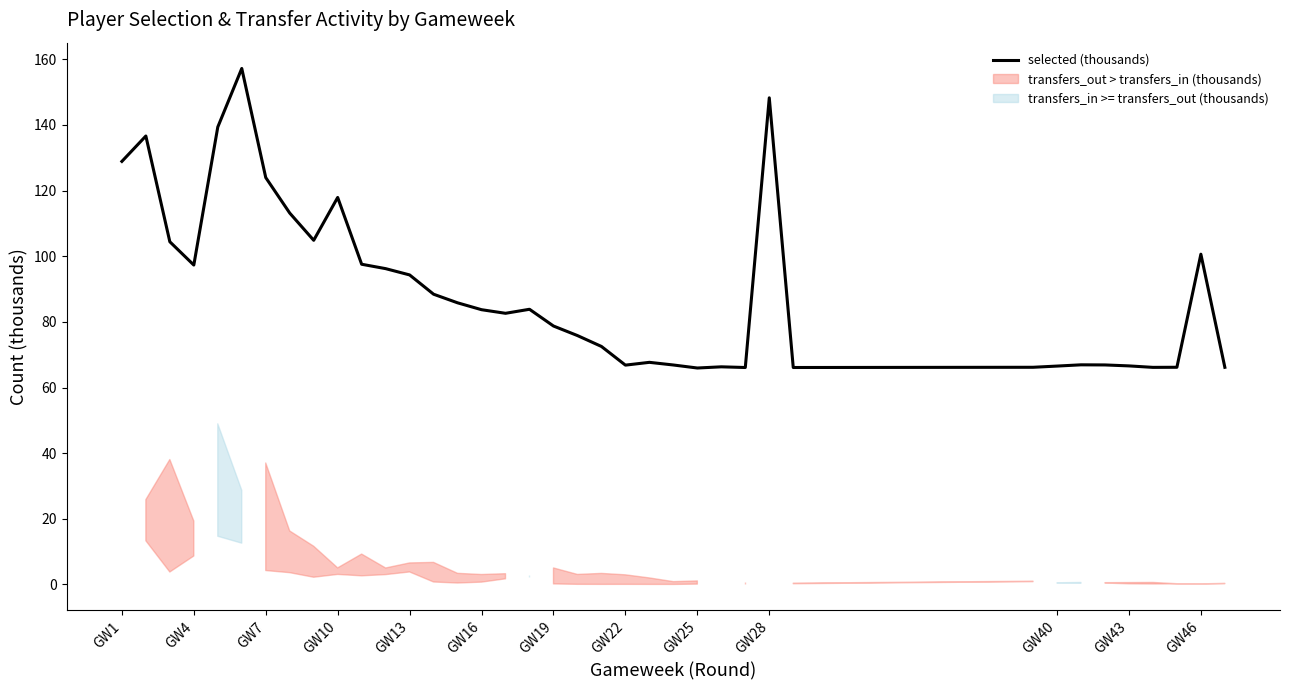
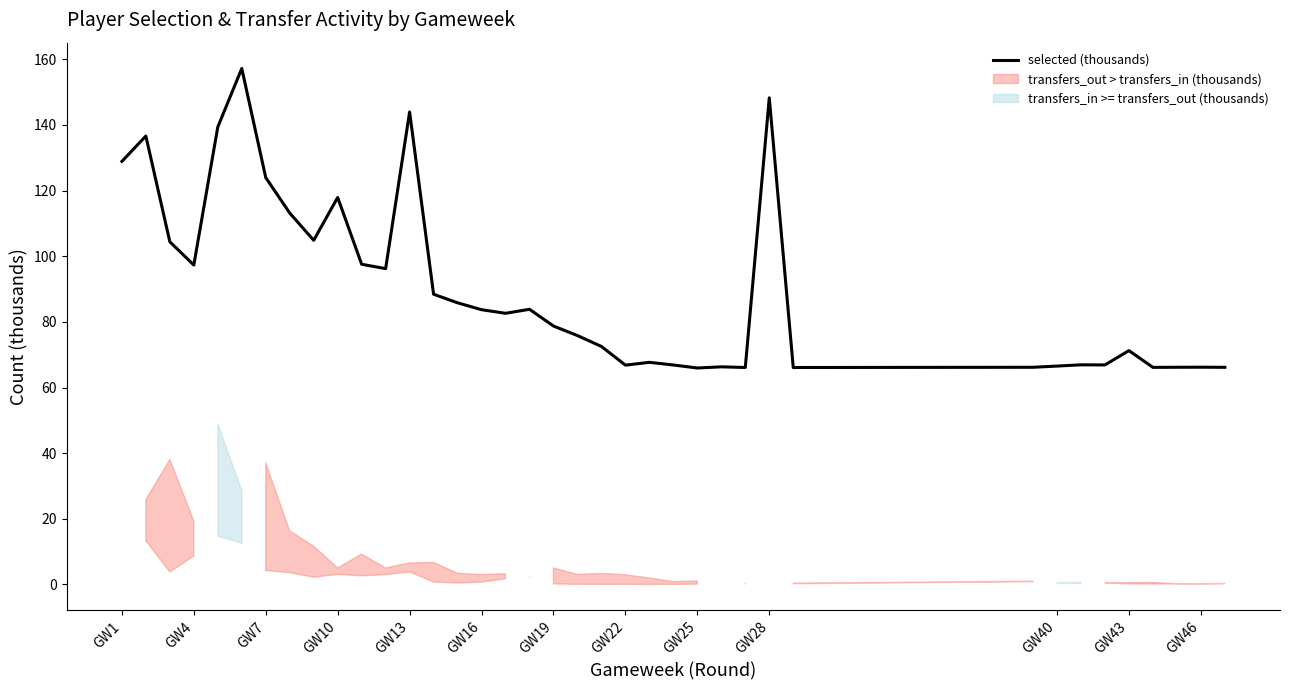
  {
    "GW1": 129,
    "GW4": 97,
    "GW7": 124,
    "GW10": 118,
-   "GW13": 94,
+   "GW13": 144,
    "GW16": 84,
    "GW19": 79,
    "GW22": 67,
    "GW25": 66,
    "GW28": 148,
    "GW40": 67,
-   "GW43": 67,
-   "GW46": 101
+   "GW43": 71,
+   "GW46": 66
  }
